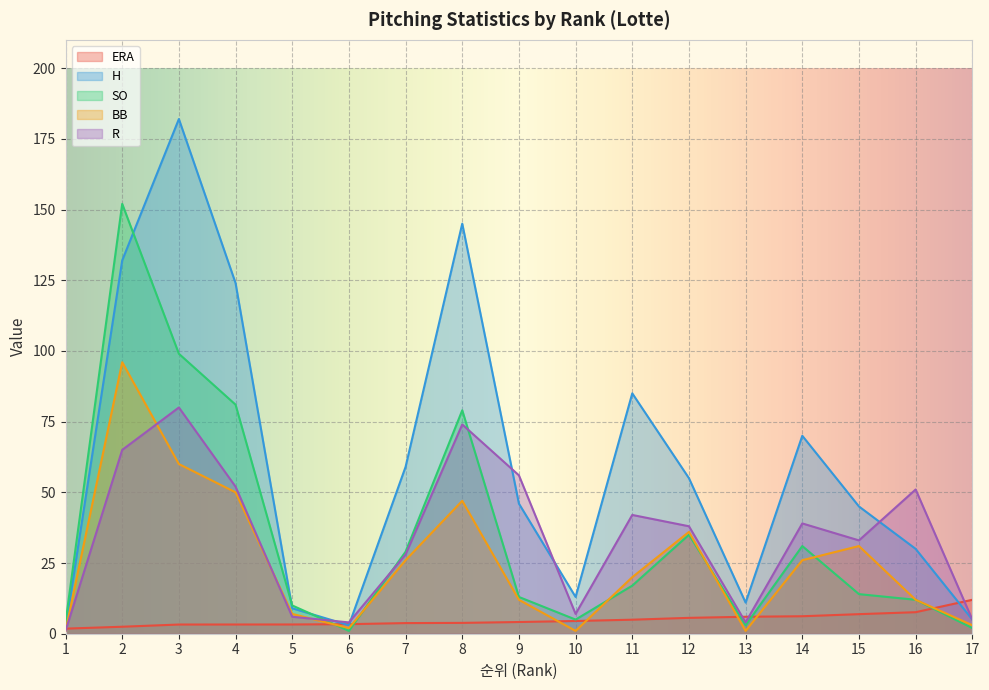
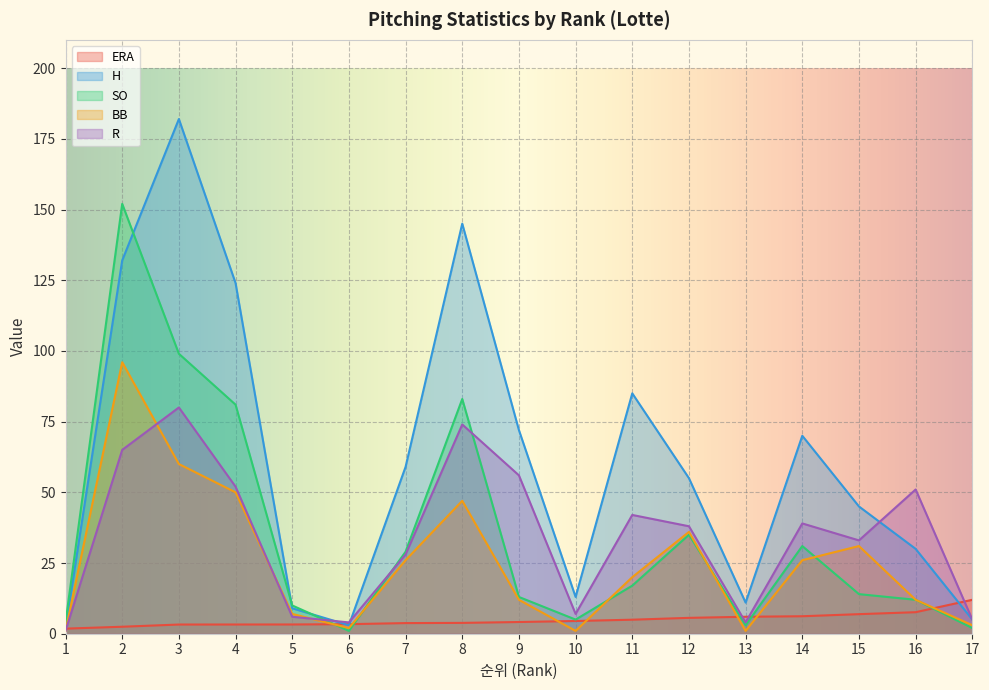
  {
    "H": {
      "2": 132,
      "3": 182,
      "4": 124,
      "5": 9,
      "7": 59,
      "8": 145,
-     "9": 46,
+     "9": 72,
      "10": 13,
      "11": 85,
      "12": 55,
      "13": 11,
      "14": 70,
      "15": 45,
      "16": 30
    },
    "SO": {
      "1": 4,
      "2": 152,
      "3": 99,
      "4": 81,
      "5": 10,
      "6": 1,
      "7": 29,
-     "8": 79,
+     "8": 83,
      "9": 13,
      "11": 17,
      "12": 35,
      "13": 3,
      "14": 31,
      "15": 14,
      "17": 2
    },
    "R": {
      "2": 65,
      "3": 80,
      "4": 52,
      "5": 6,
      "7": 28,
      "8": 74,
      "9": 56,
      "10": 7,
      "11": 42,
      "12": 38,
      "13": 4,
      "14": 39,
      "15": 33,
      "16": 51
    }
  }
